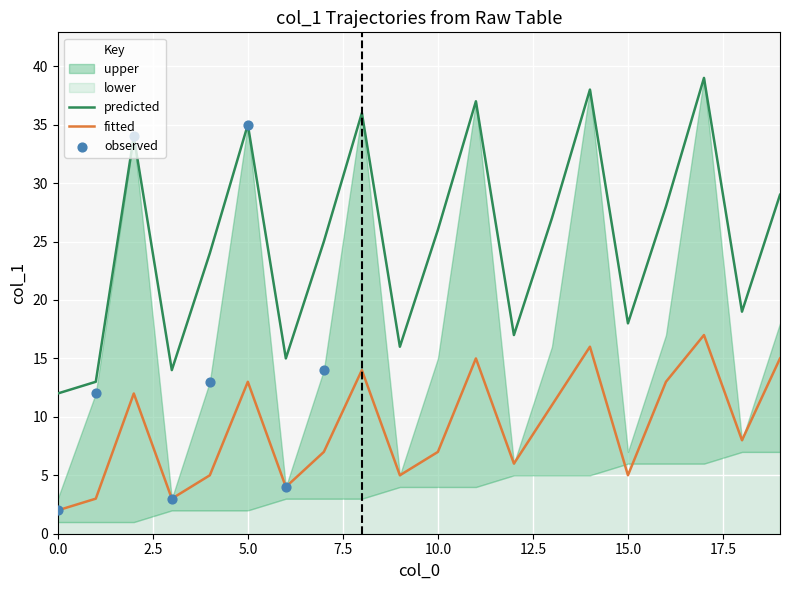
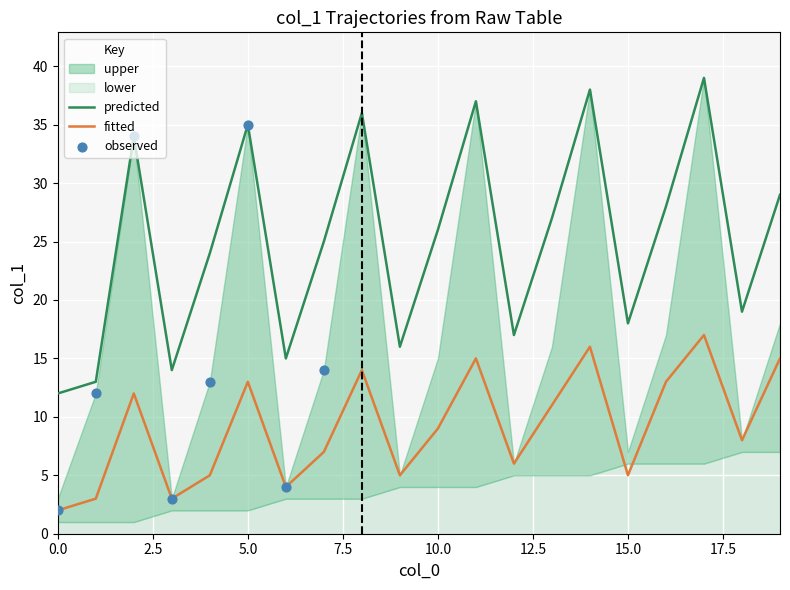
  {
    "fitted": {
      "5.0": 13,
-     "10.0": 7,
+     "10.0": 9,
      "15.0": 5
    }
  }
